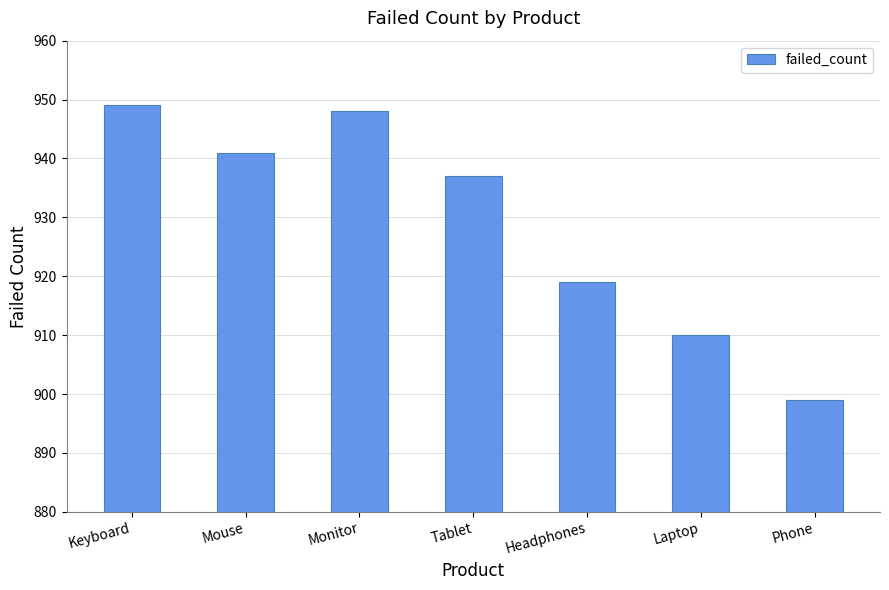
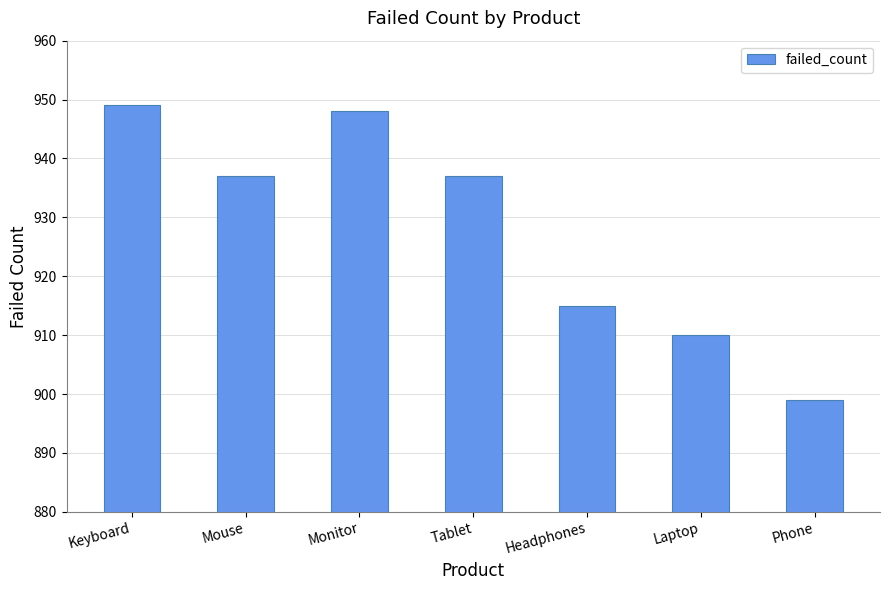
  {
    "Keyboard": 949,
-   "Mouse": 941,
+   "Mouse": 937,
    "Monitor": 948,
    "Tablet": 937,
-   "Headphones": 919,
+   "Headphones": 915,
    "Laptop": 910,
    "Phone": 899
  }
